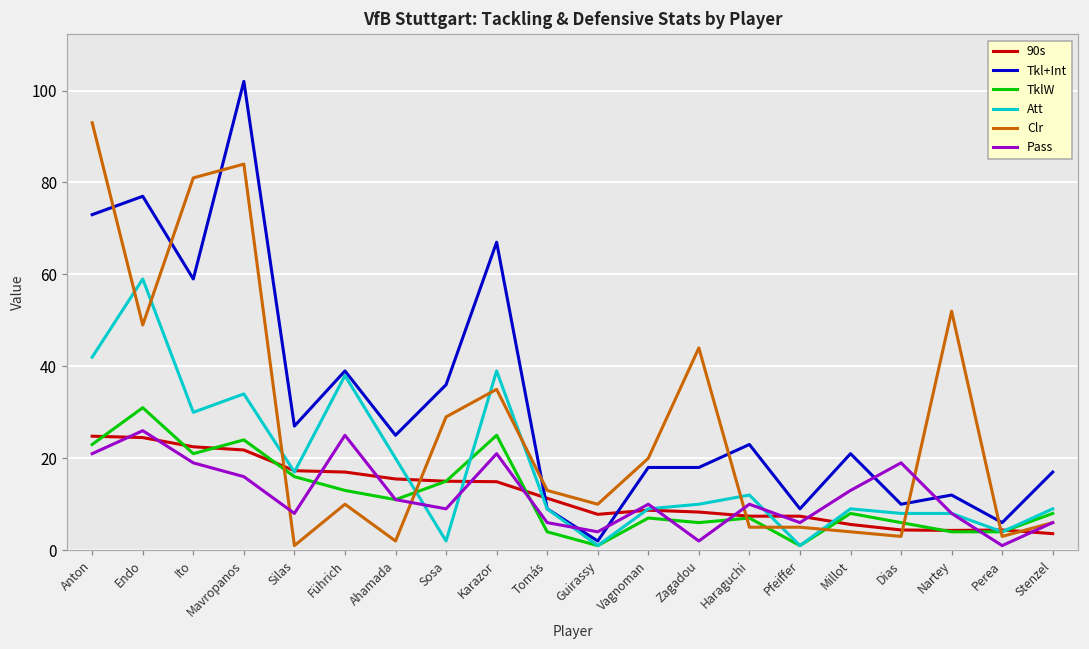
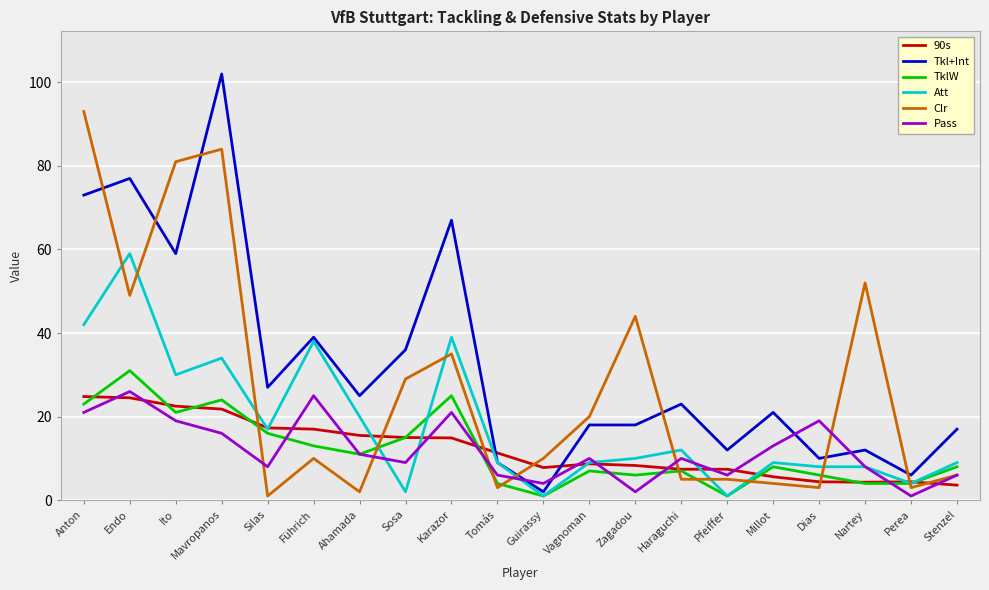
  {
    "90s": {
      "Anton": 25,
      "Endo": 25,
      "Ito": 23,
      "Mavropanos": 22,
      "Führich": 17,
      "Ahamada": 16,
      "Karazor": 15,
      "Tomás": 11,
      "Guirassy": 8,
      "Zagadou": 8,
      "Pfeiffer": 7,
      "Millot": 6,
      "Dias": 4,
      "Stenzel": 4
    },
    "Tkl+Int": {
      "Anton": 73,
      "Endo": 77,
      "Ito": 59,
      "Mavropanos": 102,
      "Silas": 27,
      "Führich": 39,
      "Ahamada": 25,
      "Sosa": 36,
      "Karazor": 67,
      "Guirassy": 2,
      "Vagnoman": 18,
      "Zagadou": 18,
      "Haraguchi": 23,
-     "Pfeiffer": 9,
+     "Pfeiffer": 12,
      "Millot": 21,
      "Dias": 10,
      "Nartey": 12,
      "Perea": 6,
      "Stenzel": 17
    },
    "TklW": {
      "Anton": 23,
      "Endo": 31,
      "Ito": 21,
      "Mavropanos": 24,
      "Silas": 16,
      "Führich": 13,
      "Karazor": 25,
      "Tomás": 4,
      "Vagnoman": 7,
      "Zagadou": 6,
      "Millot": 8,
      "Dias": 6,
      "Stenzel": 8
    },
    "Att": {
      "Anton": 42,
      "Endo": 59,
      "Ito": 30,
      "Mavropanos": 34,
      "Führich": 38,
      "Ahamada": 20,
      "Sosa": 2,
      "Karazor": 39,
      "Zagadou": 10,
      "Haraguchi": 12,
      "Millot": 9,
      "Dias": 8,
      "Stenzel": 9
    },
    "Clr": {
      "Anton": 93,
      "Endo": 49,
      "Ito": 81,
      "Mavropanos": 84,
      "Silas": 1,
      "Führich": 10,
      "Ahamada": 2,
      "Sosa": 29,
      "Karazor": 35,
-     "Tomás": 13,
+     "Tomás": 3,
      "Guirassy": 10,
      "Vagnoman": 20,
      "Zagadou": 44,
      "Haraguchi": 5,
      "Pfeiffer": 5,
      "Millot": 4,
      "Dias": 3,
      "Nartey": 52,
      "Perea": 3
    },
    "Pass": {
      "Anton": 21,
      "Endo": 26,
      "Ito": 19,
      "Mavropanos": 16,
      "Silas": 8,
      "Führich": 25,
      "Sosa": 9,
      "Karazor": 21,
      "Tomás": 6,
      "Guirassy": 4,
      "Vagnoman": 10,
      "Zagadou": 2,
      "Haraguchi": 10,
      "Pfeiffer": 6,
      "Millot": 13,
      "Dias": 19,
      "Perea": 1
    }
  }
